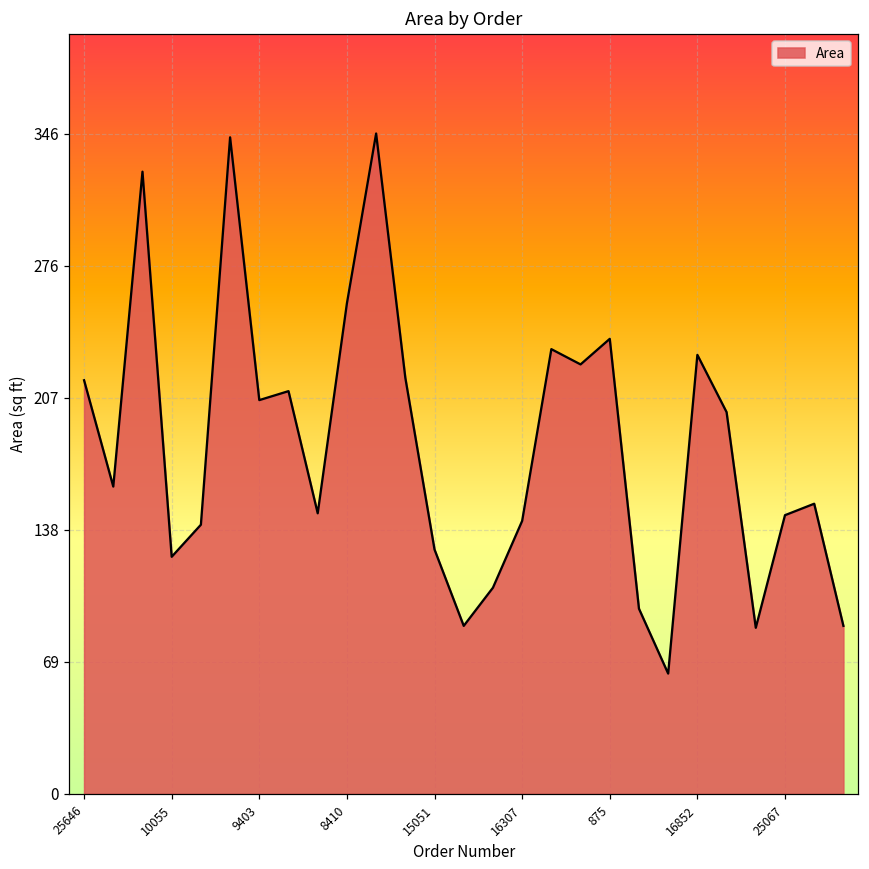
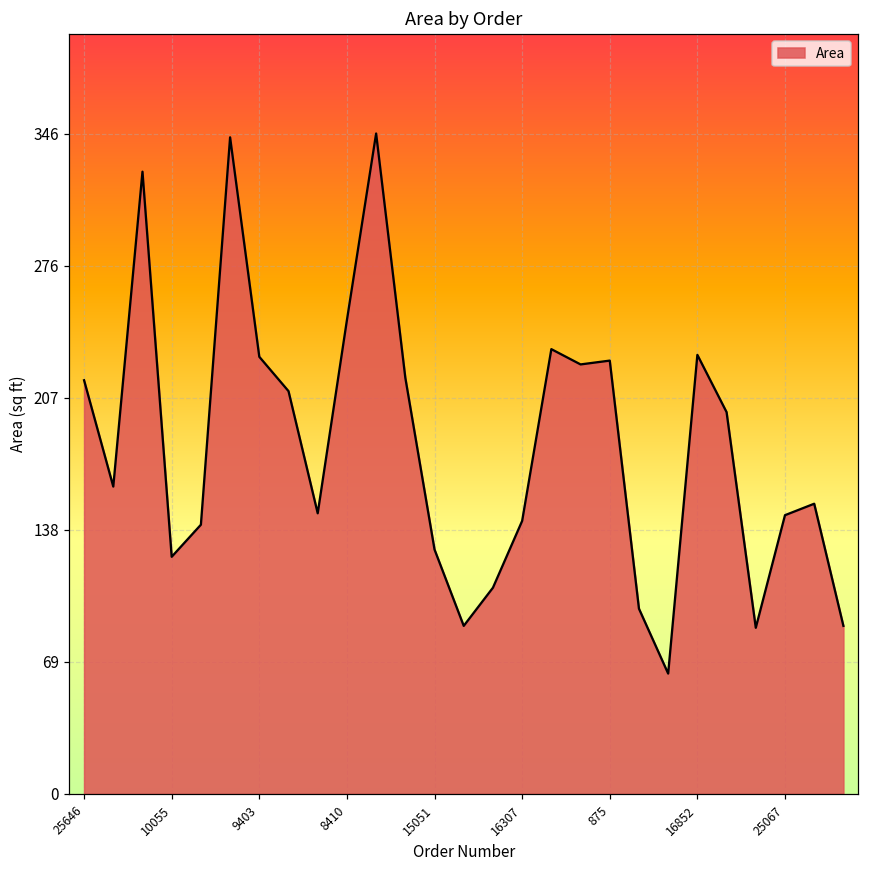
  {
    "25646": 217,
    "10055": 124,
-   "9403": 206,
-   "8410": 257,
+   "9403": 229,
+   "8410": 248,
    "15051": 128,
    "16307": 143,
-   "875": 238,
+   "875": 227,
    "16852": 230,
    "25067": 146
  }
